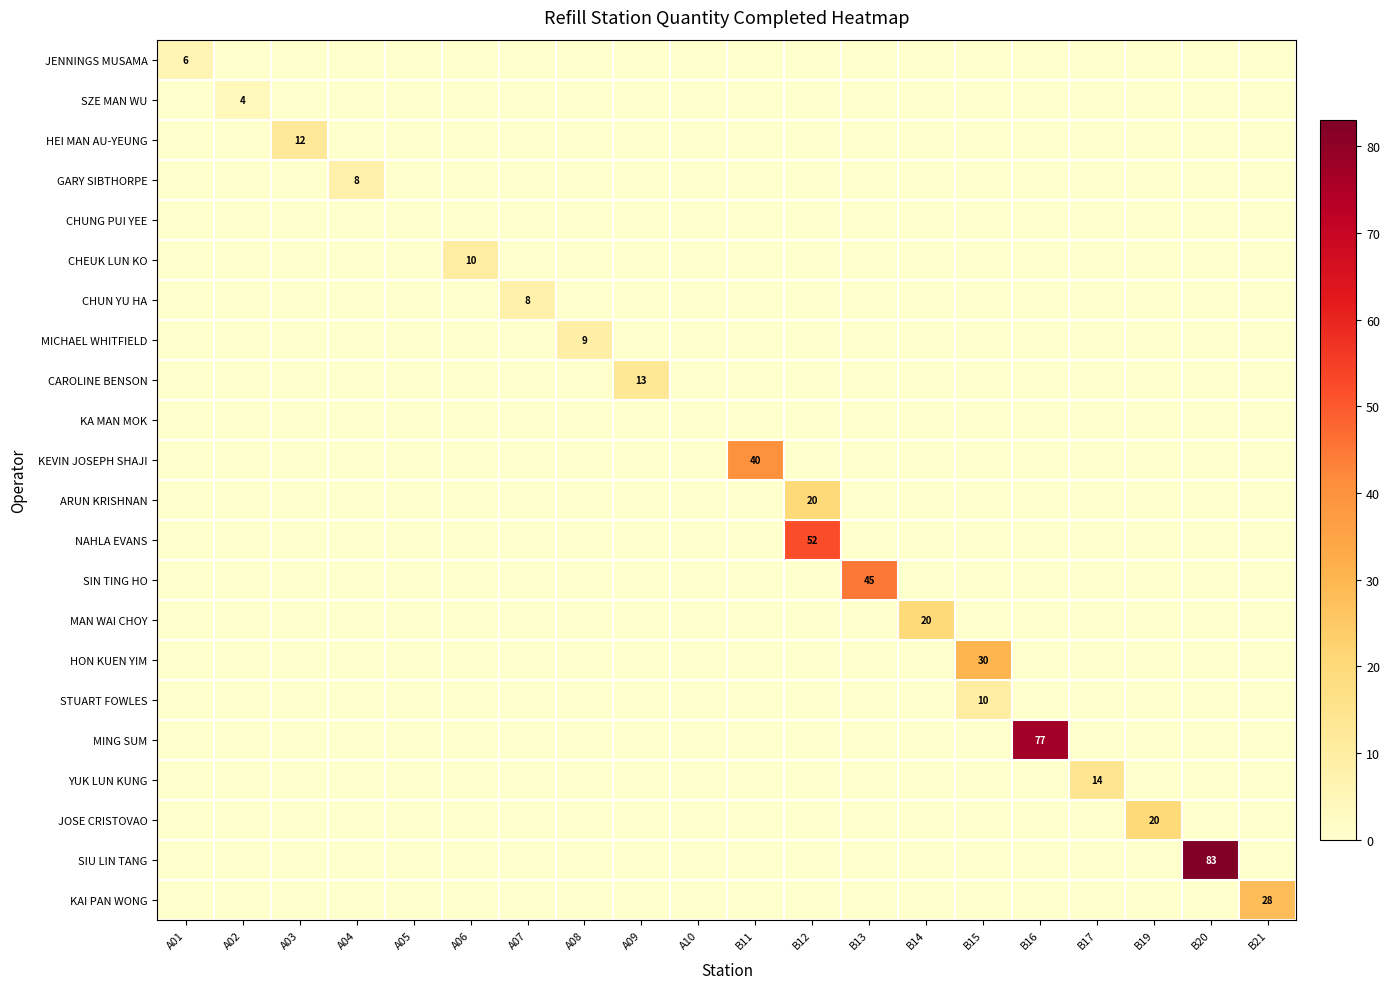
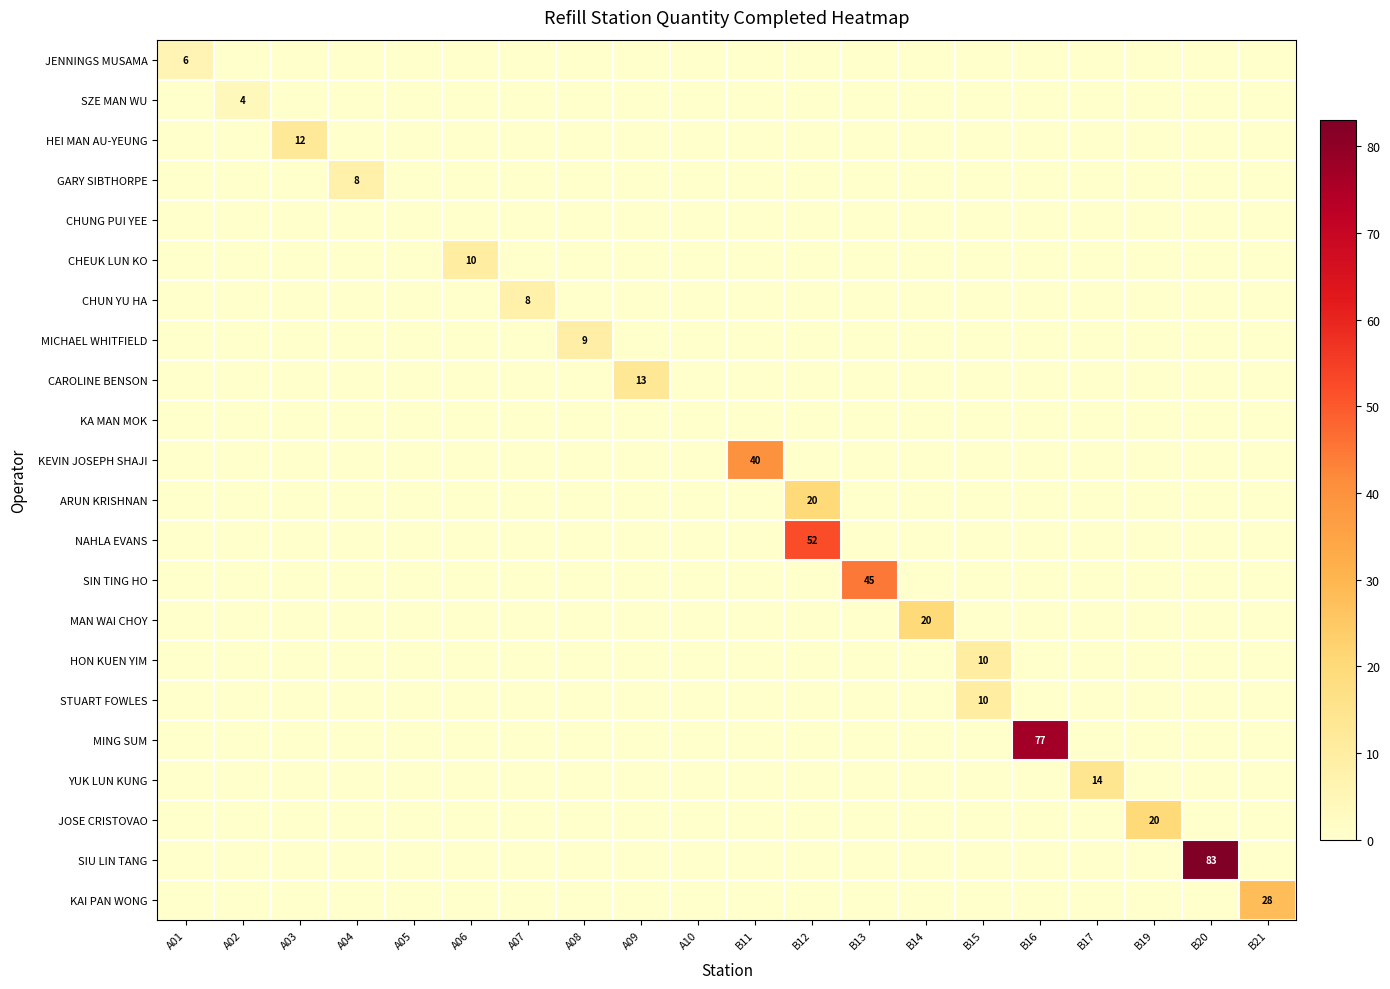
  {
    "JENNINGS MUSAMA": {
      "A01": 6
    },
    "SZE MAN WU": {
      "A02": 4
    },
    "HEI MAN AU-YEUNG": {
      "A03": 12
    },
    "GARY SIBTHORPE": {
      "A04": 8
    },
    "CHEUK LUN KO": {
      "A06": 10
    },
    "CHUN YU HA": {
      "A07": 8
    },
    "MICHAEL WHITFIELD": {
      "A08": 9
    },
    "CAROLINE BENSON": {
      "A09": 13
    },
    "KEVIN JOSEPH SHAJI": {
      "B11": 40
    },
    "ARUN KRISHNAN": {
      "B12": 20
    },
    "NAHLA EVANS": {
      "B12": 52
    },
    "SIN TING HO": {
      "B13": 45
    },
    "MAN WAI CHOY": {
      "B14": 20
    },
    "HON KUEN YIM": {
-     "B15": 30
+     "B15": 10
    },
    "STUART FOWLES": {
      "B15": 10
    },
    "MING SUM": {
      "B16": 77
    },
    "YUK LUN KUNG": {
      "B17": 14
    },
    "JOSE CRISTOVAO": {
      "B19": 20
    },
    "SIU LIN TANG": {
      "B20": 83
    },
    "KAI PAN WONG": {
      "B21": 28
    }
  }
